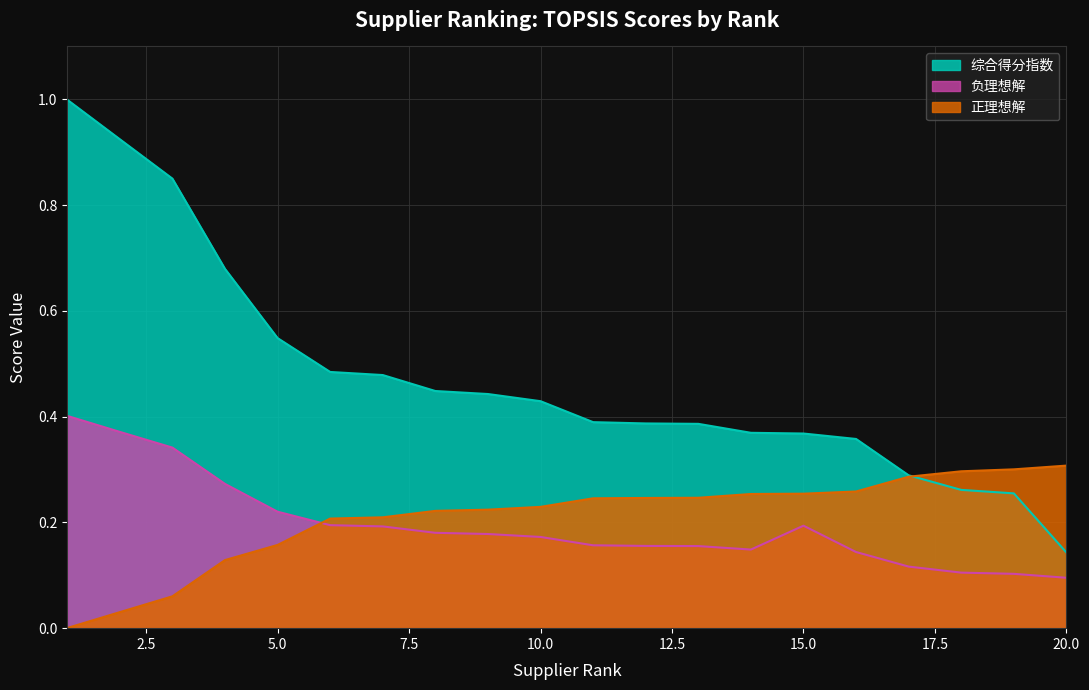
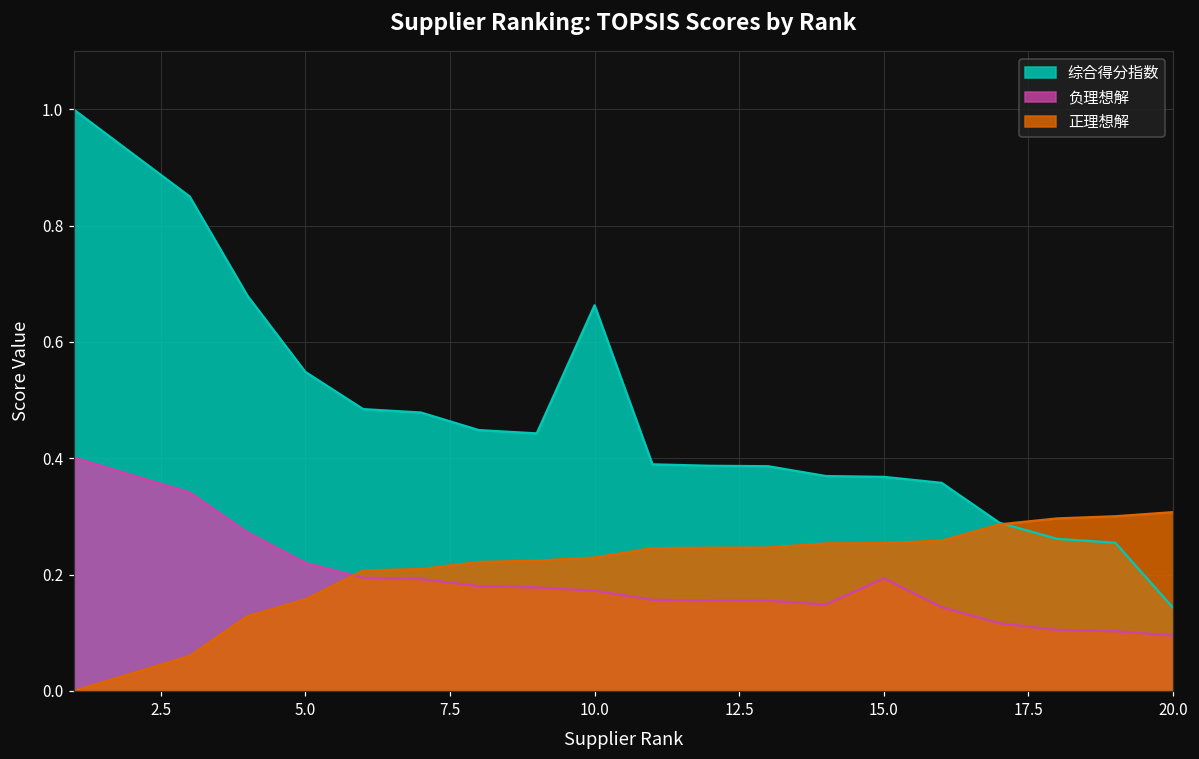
  {
    "综合得分指数": {
      "5.0": 0.55,
-     "10.0": 0.43,
+     "10.0": 0.66,
      "15.0": 0.37,
      "20.0": 0.14
    },
    "负理想解": {
      "5.0": 0.22,
      "10.0": 0.17,
      "15.0": 0.19,
      "20.0": 0.10
    },
    "正理想解": {
      "5.0": 0.16,
      "10.0": 0.23,
      "15.0": 0.25,
      "20.0": 0.31
    }
  }
